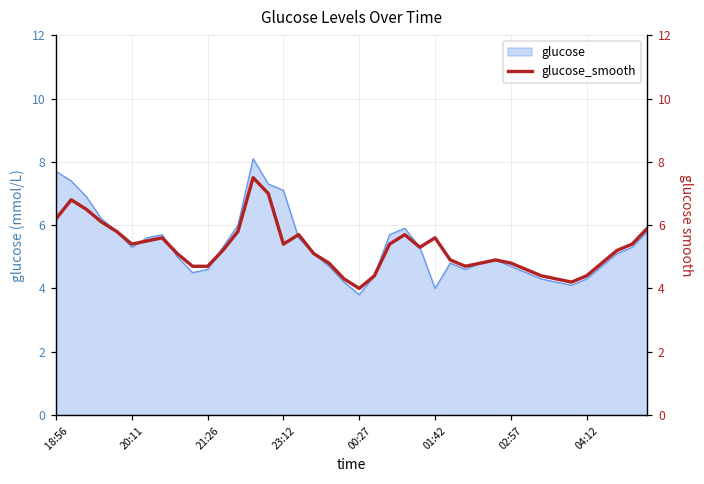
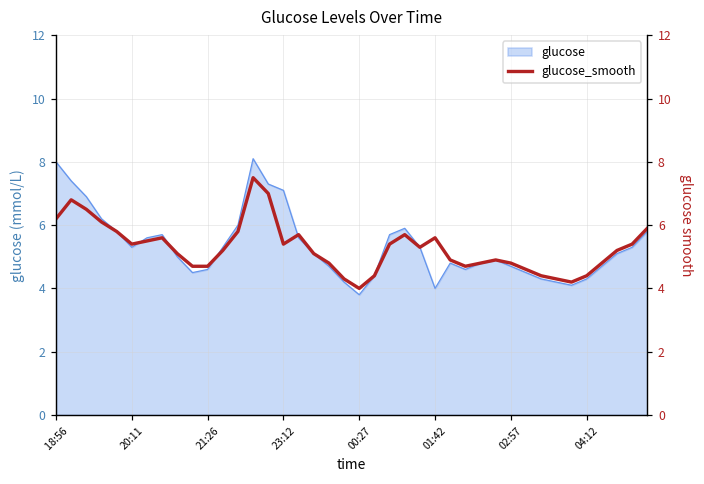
  {
    "glucose": {
-     "18:56": 7.7,
+     "18:56": 8.0,
      "20:11": 5.3,
      "21:26": 4.6,
      "23:12": 7.1,
      "00:27": 3.8,
      "01:42": 4.0,
      "02:57": 4.7,
      "04:12": 4.3
    },
    "glucose_smooth": {
      "18:56": 6.2,
      "20:11": 5.4,
      "21:26": 4.7,
      "23:12": 5.4,
      "00:27": 4.0,
      "01:42": 5.6,
      "02:57": 4.8,
      "04:12": 4.4
    }
  }
